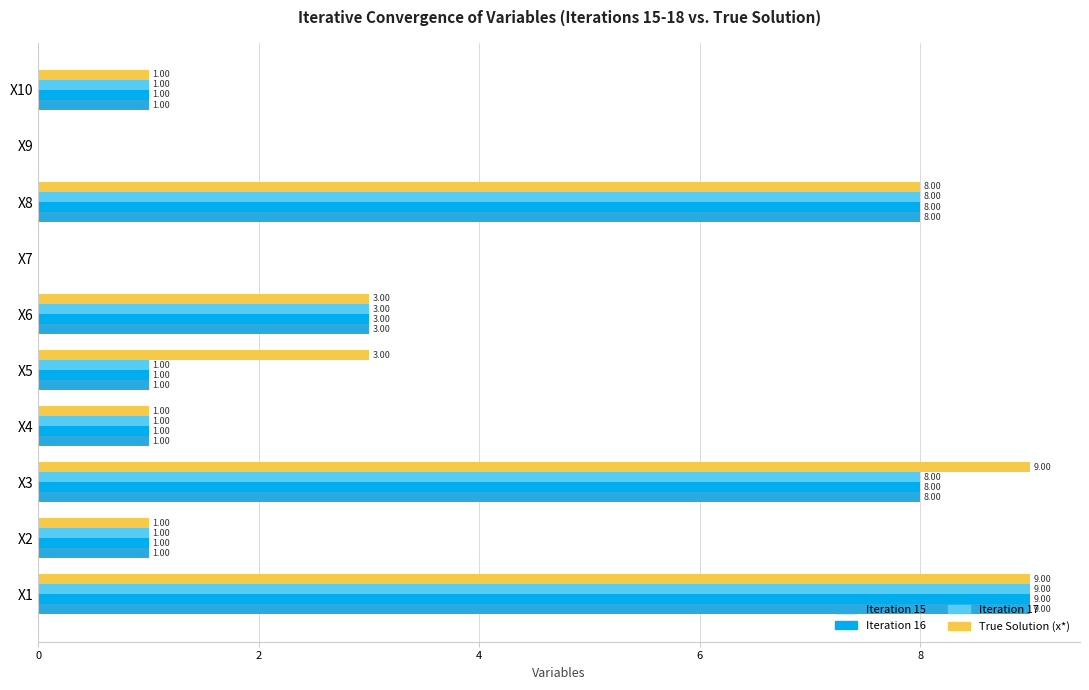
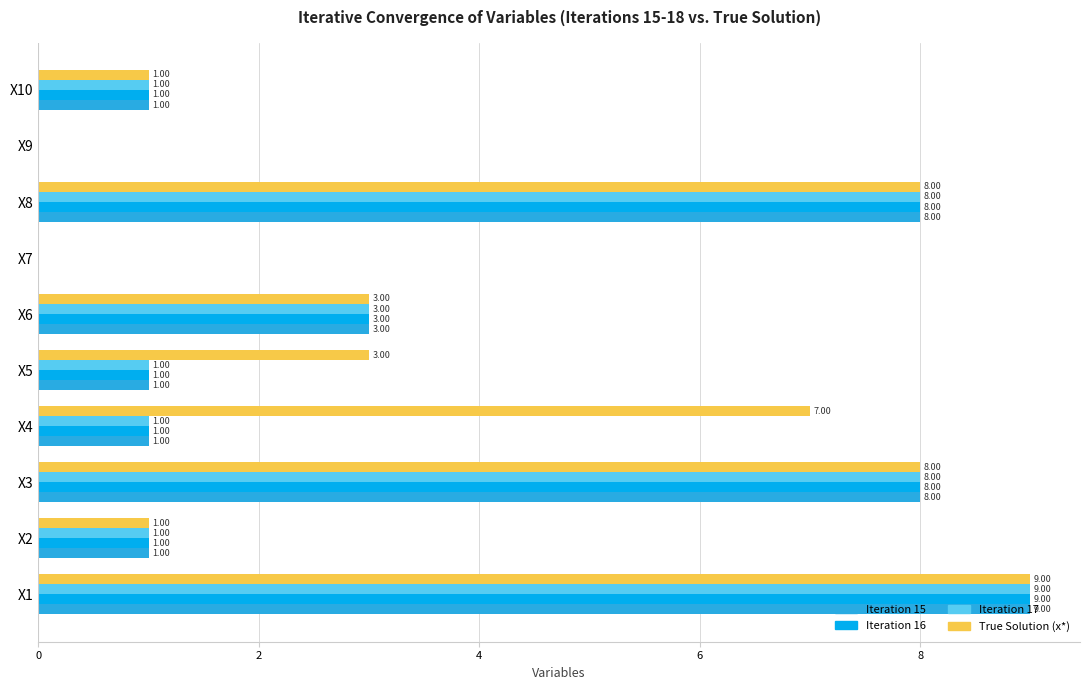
  {
    "True Solution (x*)": {
      "X10": 1.00,
      "X8": 8.00,
      "X6": 3.00,
      "X5": 3.00,
-     "X4": 1.00,
-     "X3": 9.00,
+     "X4": 7.00,
+     "X3": 8.00,
      "X2": 1.00,
      "X1": 9.00
    }
  }
